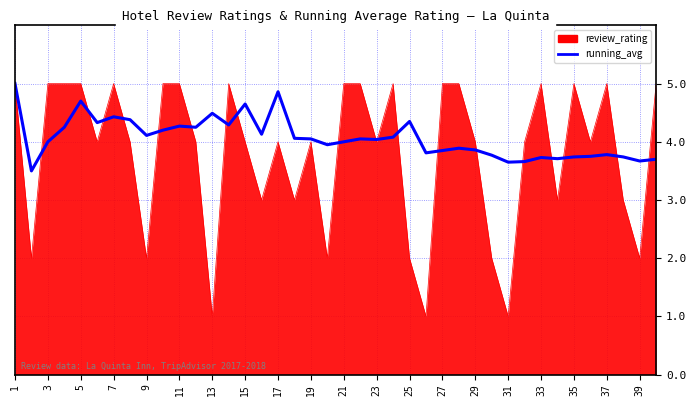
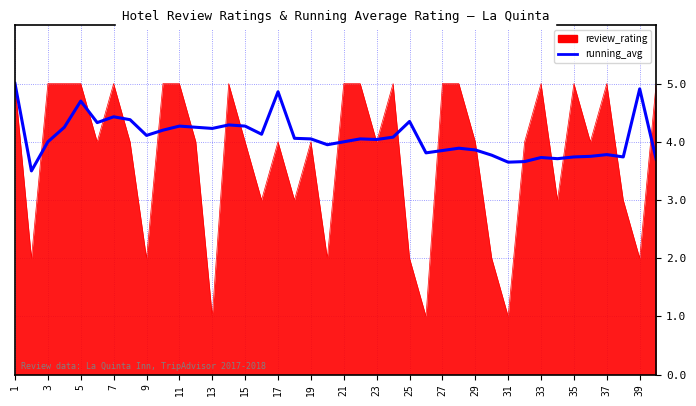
  {
    "review_rating": {
      "3": 5.0,
      "5": 5.0,
      "7": 5.0,
      "9": 2.0,
      "11": 5.0,
      "13": 1.0,
      "15": 4.0,
      "17": 4.0,
      "19": 4.0,
      "21": 5.0,
      "25": 2.0,
      "27": 5.0,
      "29": 4.0,
      "31": 1.0,
      "33": 5.0,
      "35": 5.0,
      "37": 5.0,
      "39": 2.0
    },
    "running_avg": {
      "3": 4.0,
      "5": 4.7,
      "7": 4.4,
      "9": 4.1,
      "11": 4.3,
-     "13": 4.5,
-     "15": 4.7,
+     "13": 4.2,
+     "15": 4.3,
      "17": 4.9,
      "19": 4.1,
      "21": 4.0,
      "25": 4.4,
      "27": 3.9,
      "29": 3.9,
      "31": 3.7,
      "33": 3.7,
      "35": 3.7,
      "37": 3.8,
-     "39": 3.7
+     "39": 4.9
    }
  }
